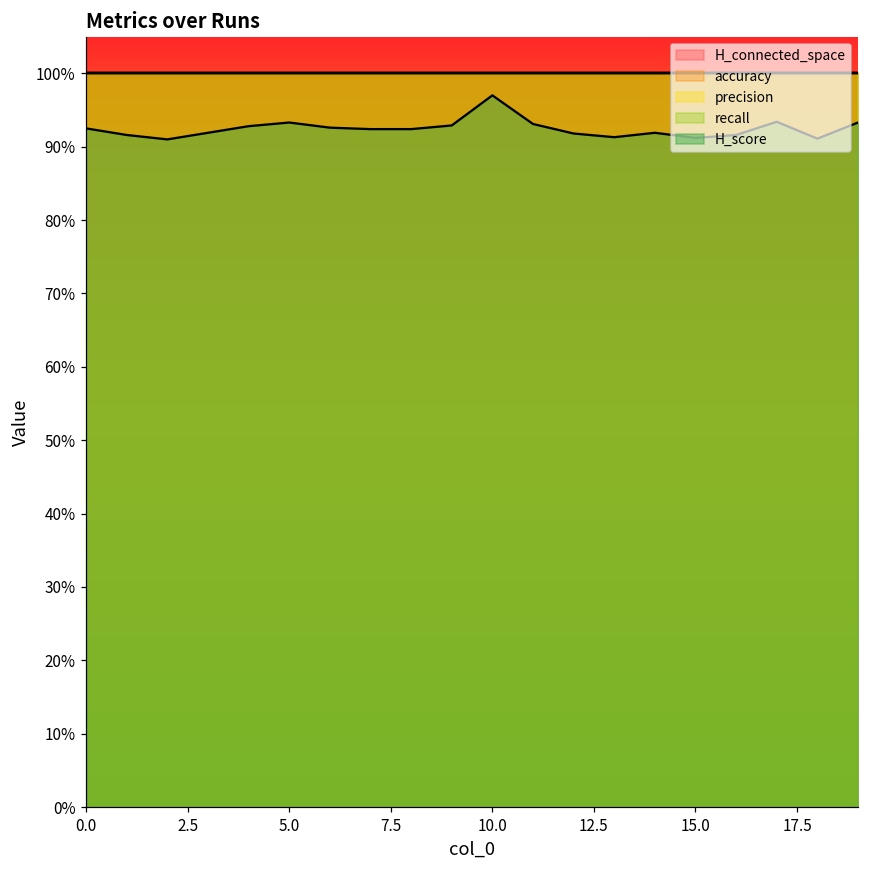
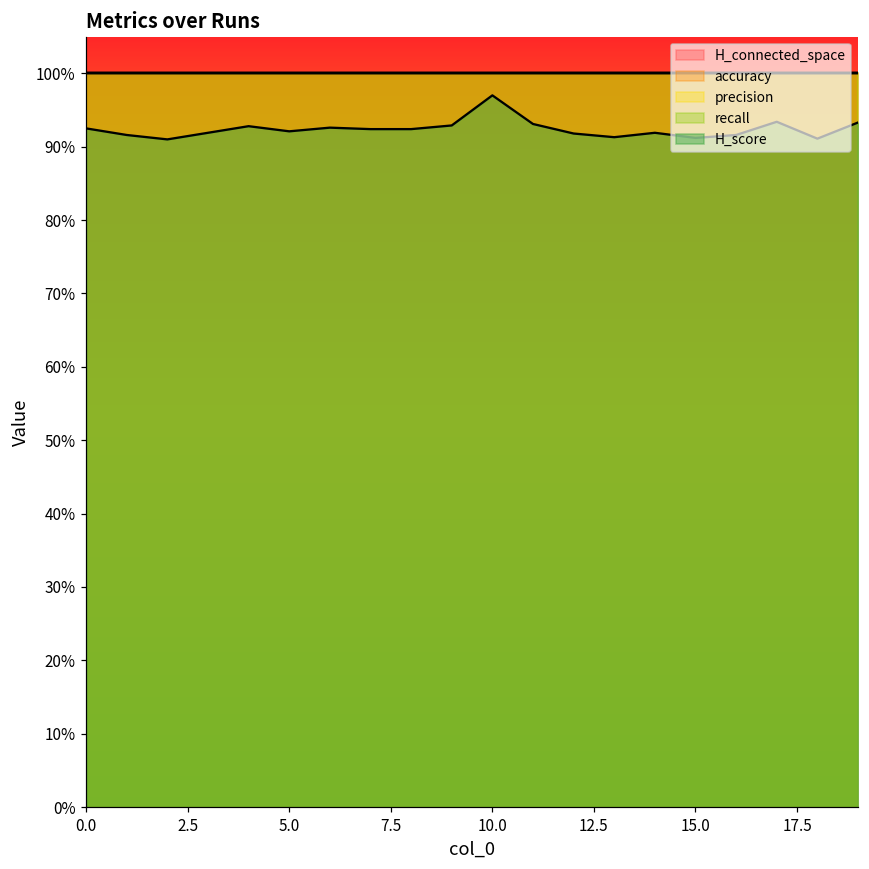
  {
    "recall": {
      "0.0": "100%",
      "5.0": "100%",
      "10.0": "100%"
    },
    "H_score": {
      "0.0": "93%",
-     "5.0": "93%",
+     "5.0": "92%",
      "10.0": "97%"
    }
  }
